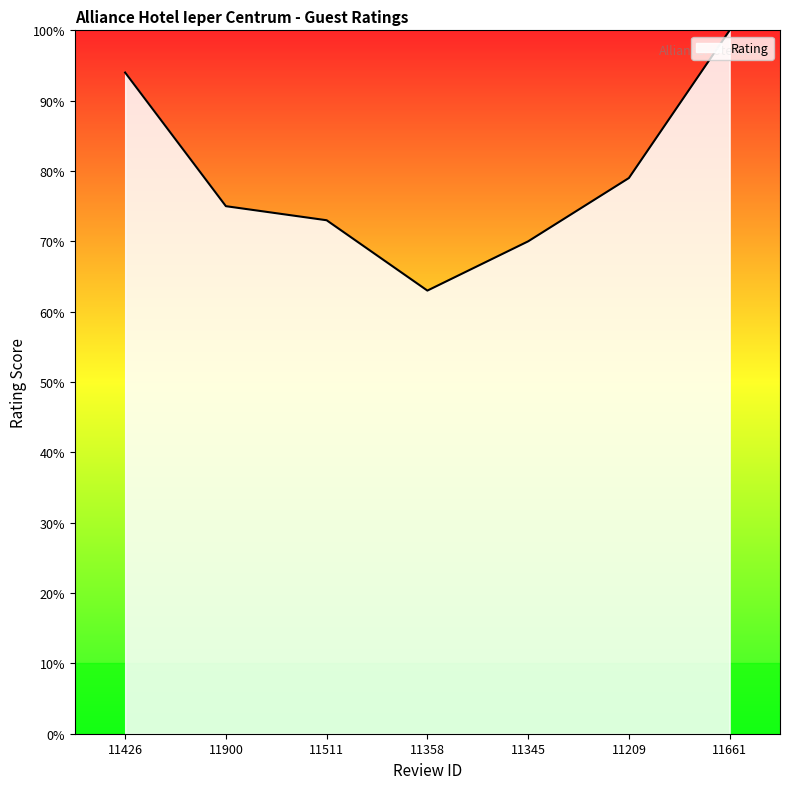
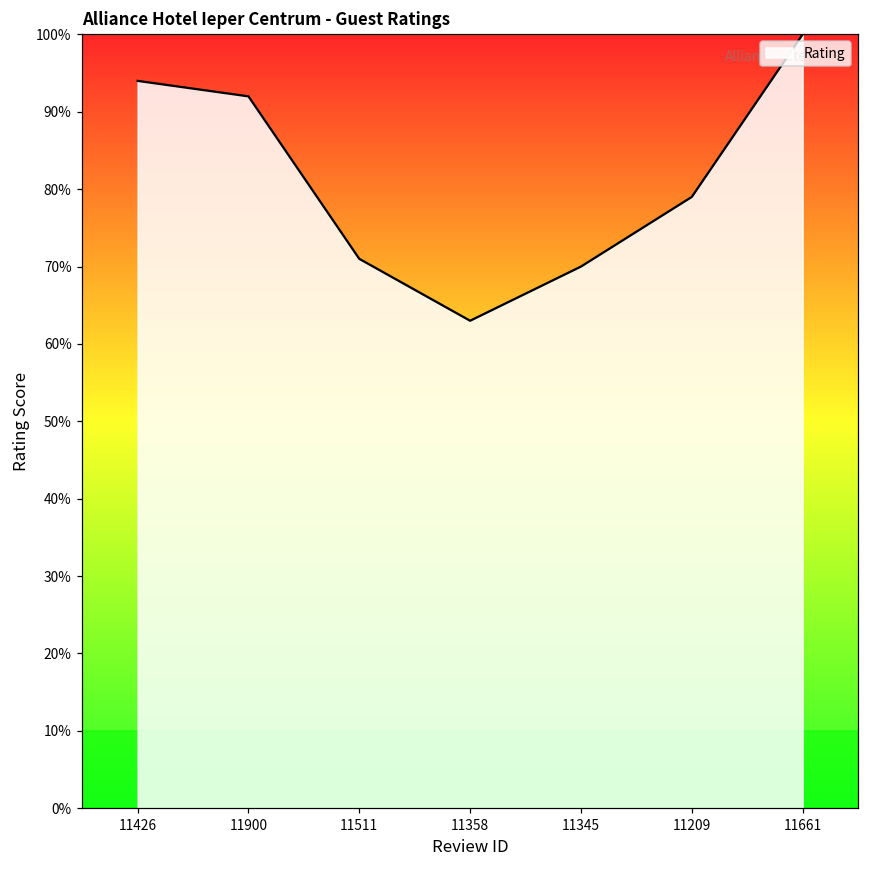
  {
    "11426": "94%",
-   "11900": "75%",
-   "11511": "73%",
+   "11900": "92%",
+   "11511": "71%",
    "11358": "63%",
    "11345": "70%",
    "11209": "79%",
    "11661": "100%"
  }
